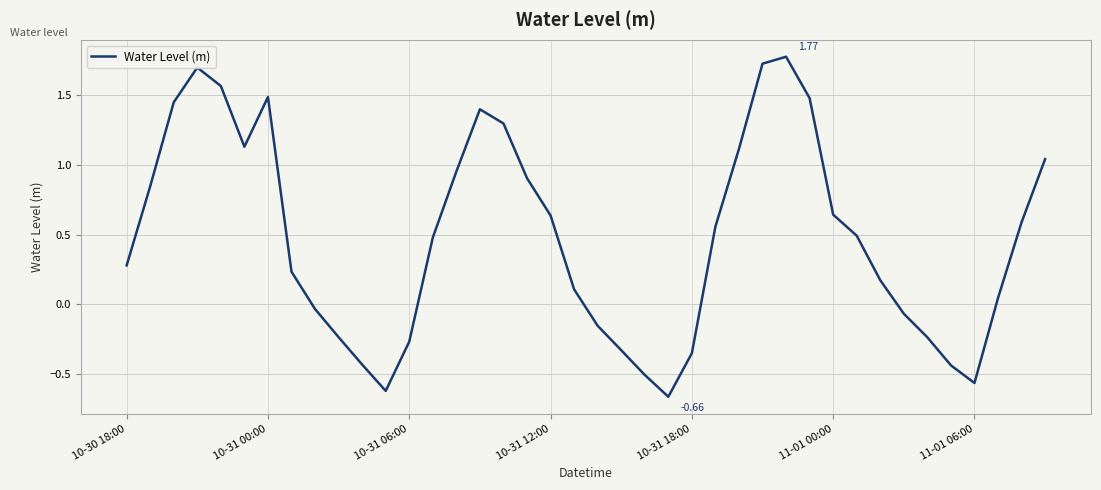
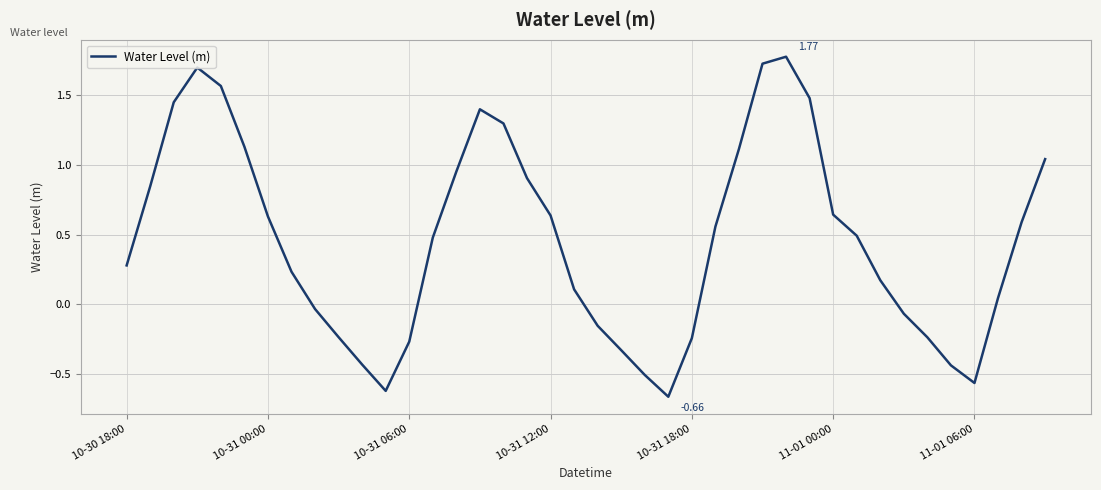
  {
    "10-30 18:00": 0.28,
-   "10-31 00:00": 1.49,
+   "10-31 00:00": 0.63,
    "10-31 06:00": -0.27,
    "10-31 12:00": 0.64,
-   "10-31 18:00": -0.35,
+   "10-31 18:00": -0.24,
    "11-01 00:00": 0.64,
    "11-01 06:00": -0.56
  }
